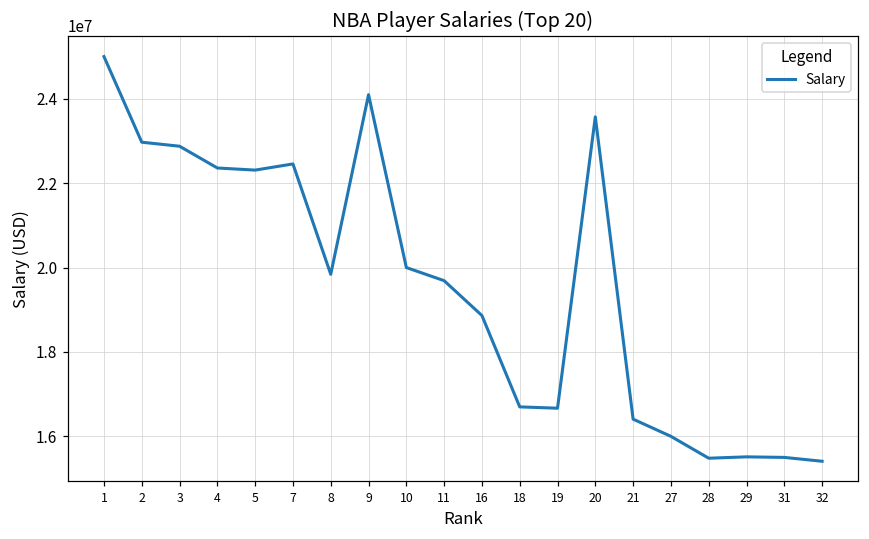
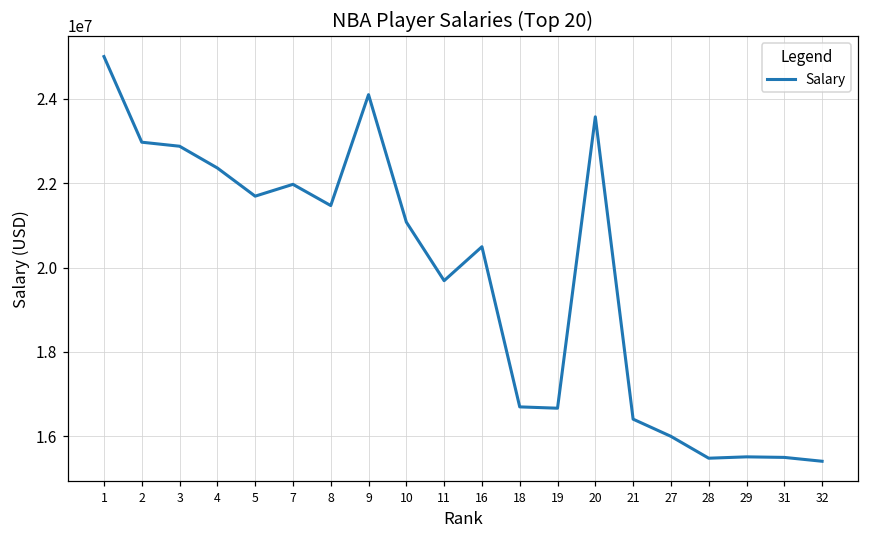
  {
    "1": 25000000,
    "2": 23000000,
    "3": 22900000,
    "4": 22400000,
-   "5": 22300000,
-   "7": 22500000,
-   "8": 19800000,
+   "5": 21700000,
+   "7": 22000000,
+   "8": 21500000,
    "9": 24100000,
-   "10": 20000000,
+   "10": 21100000,
    "11": 19700000,
-   "16": 18900000,
+   "16": 20500000,
    "18": 16700000,
    "19": 16700000,
    "20": 23600000,
    "21": 16400000,
    "27": 16000000,
    "28": 15500000,
    "29": 15500000,
    "31": 15500000,
    "32": 15400000
  }
